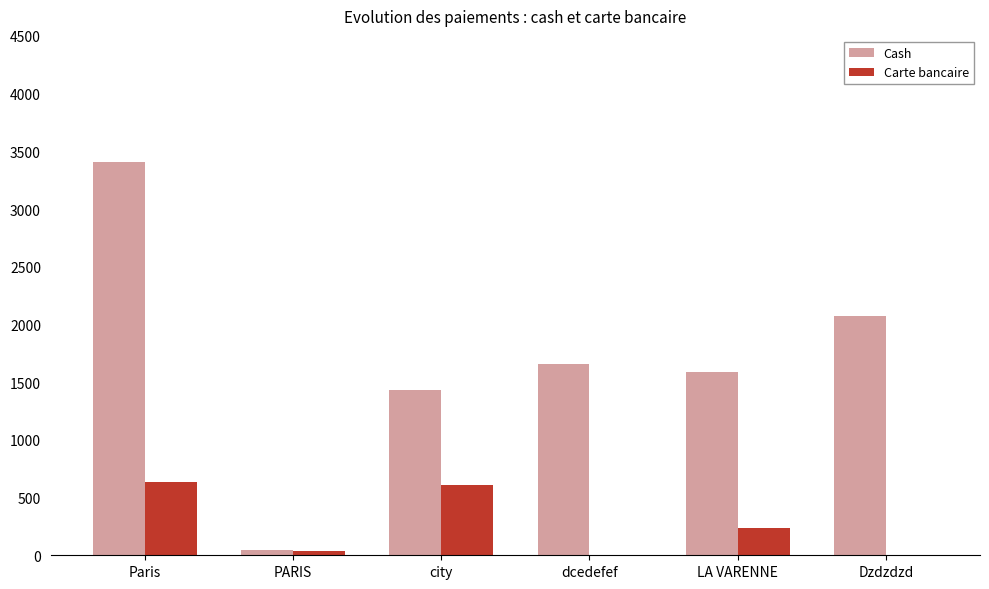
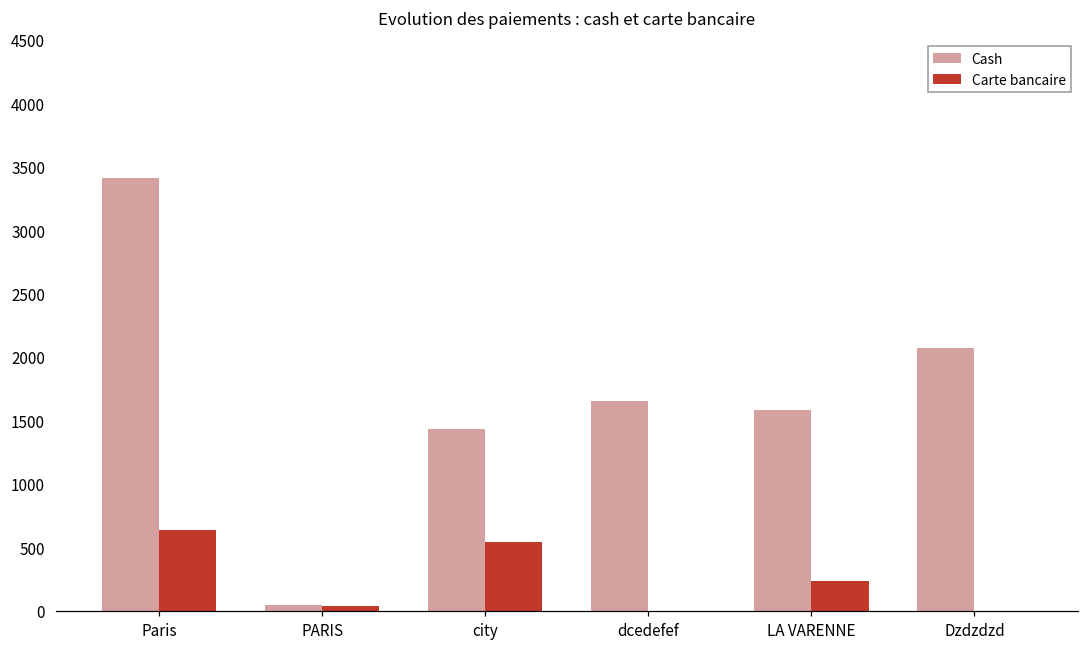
  {
    "Cash": {
      "Paris": 3410,
      "PARIS": 50,
      "city": 1430,
      "dcedefef": 1660,
      "LA VARENNE": 1580,
      "Dzdzdzd": 2070
    },
    "Carte bancaire": {
      "Paris": 630,
      "PARIS": 40,
-     "city": 610,
+     "city": 540,
      "dcedefef": 0,
      "LA VARENNE": 240,
      "Dzdzdzd": 0
    }
  }
